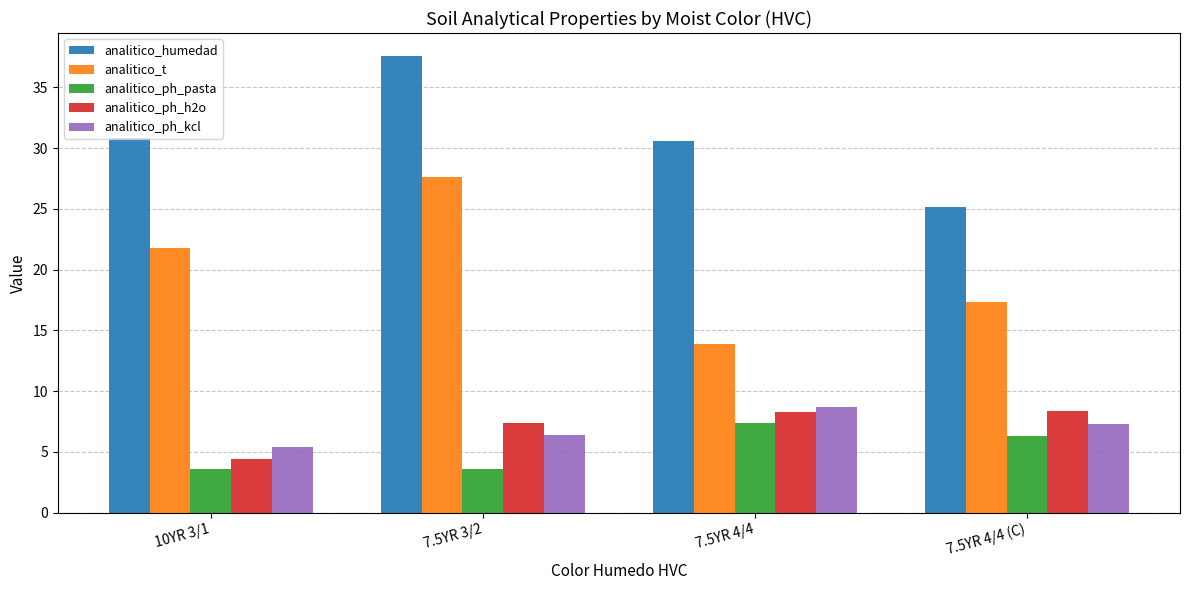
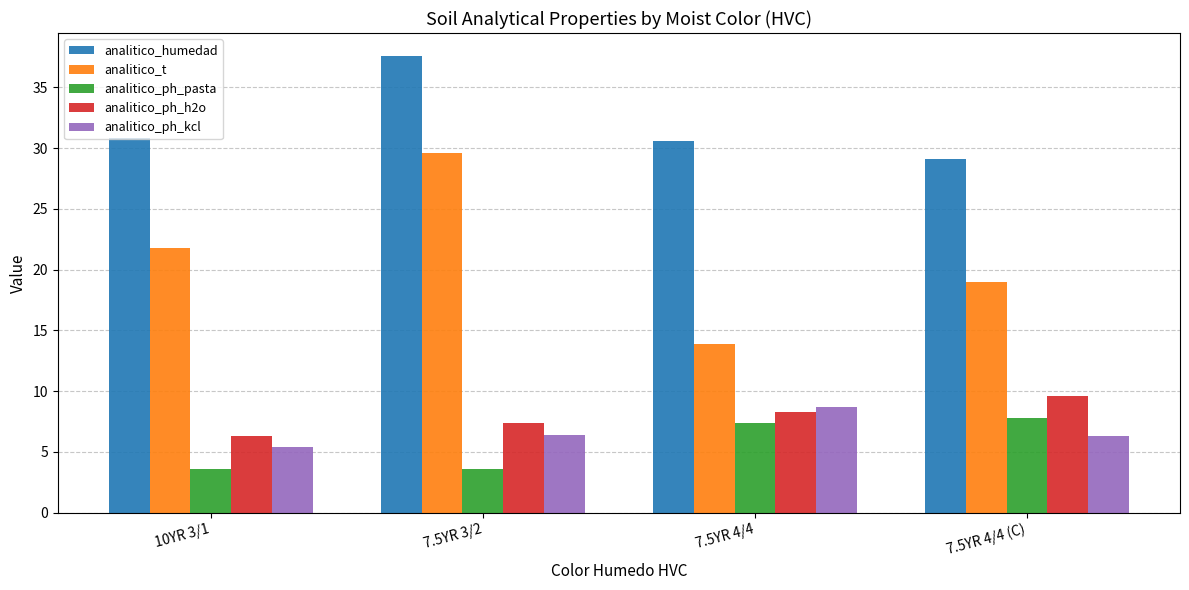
  {
    "analitico_humedad": {
      "7.5YR 3/2": 37.6,
      "7.5YR 4/4": 30.6,
-     "7.5YR 4/4 (C)": 25.2
+     "7.5YR 4/4 (C)": 29.1
    },
    "analitico_t": {
      "10YR 3/1": 21.8,
-     "7.5YR 3/2": 27.6,
+     "7.5YR 3/2": 29.6,
      "7.5YR 4/4": 13.9,
-     "7.5YR 4/4 (C)": 17.3
+     "7.5YR 4/4 (C)": 19.0
    },
    "analitico_ph_pasta": {
      "10YR 3/1": 3.6,
      "7.5YR 3/2": 3.6,
      "7.5YR 4/4": 7.4,
-     "7.5YR 4/4 (C)": 6.3
+     "7.5YR 4/4 (C)": 7.8
    },
    "analitico_ph_h2o": {
-     "10YR 3/1": 4.4,
+     "10YR 3/1": 6.3,
      "7.5YR 3/2": 7.4,
      "7.5YR 4/4": 8.3,
-     "7.5YR 4/4 (C)": 8.4
+     "7.5YR 4/4 (C)": 9.6
    },
    "analitico_ph_kcl": {
      "10YR 3/1": 5.4,
      "7.5YR 3/2": 6.4,
      "7.5YR 4/4": 8.7,
-     "7.5YR 4/4 (C)": 7.3
+     "7.5YR 4/4 (C)": 6.3
    }
  }
